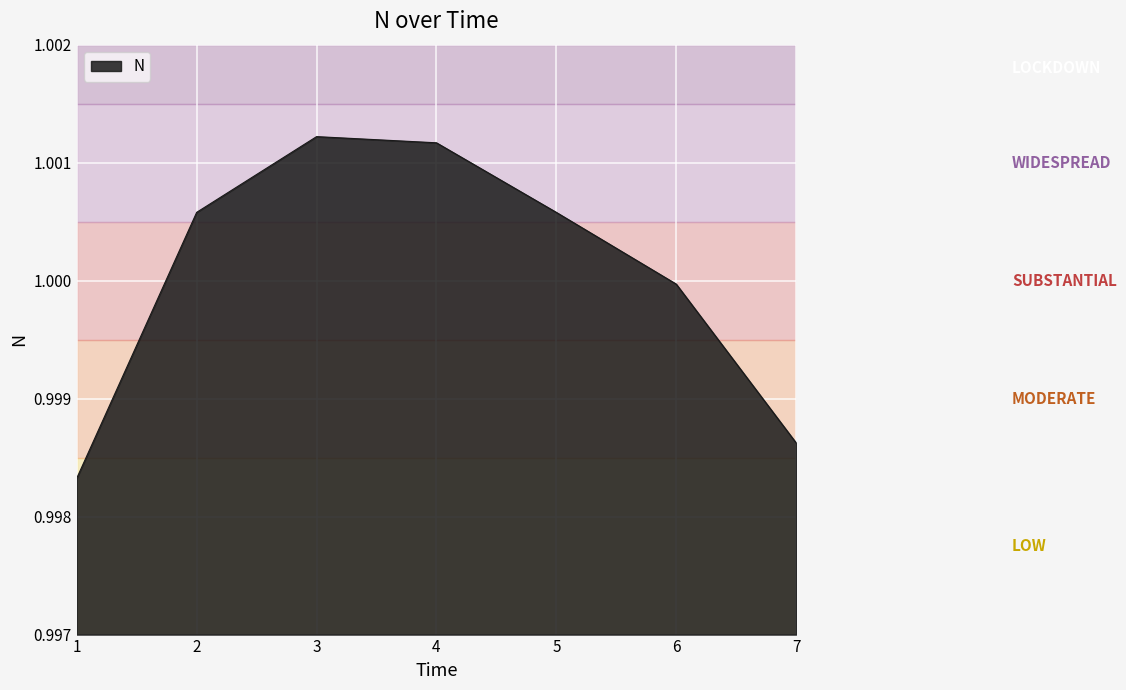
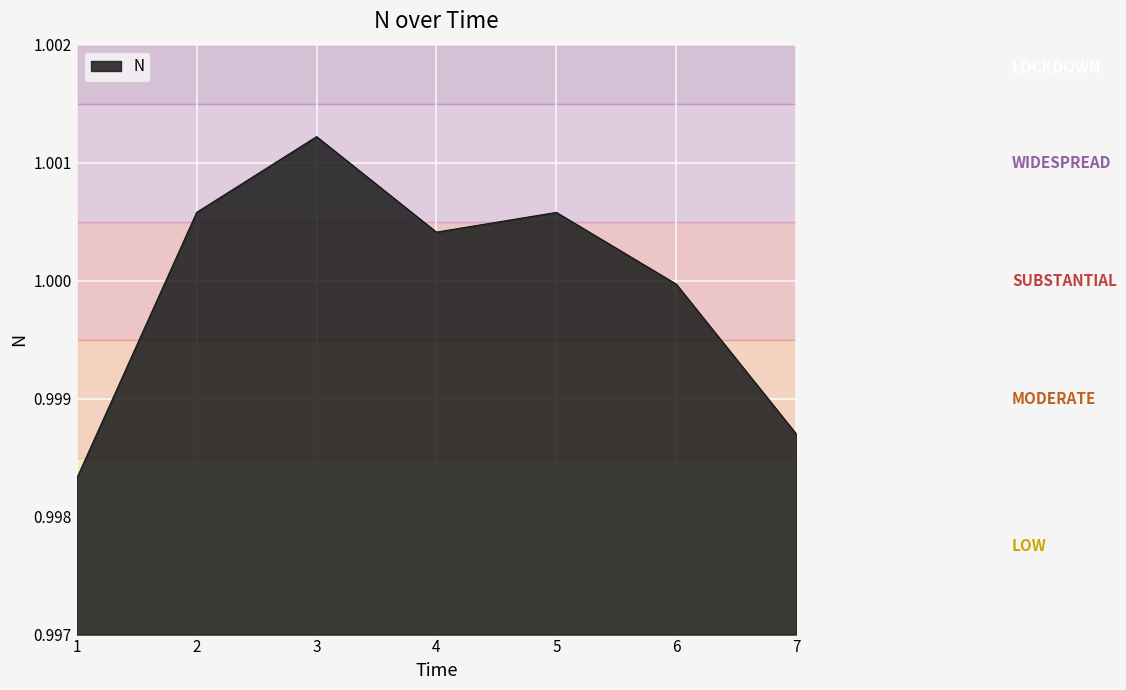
  {
    "1": 0.99833,
    "2": 1.00058,
    "3": 1.00122,
-   "4": 1.00117,
+   "4": 1.00041,
    "5": 1.00058,
    "6": 0.99997,
-   "7": 0.99862
+   "7": 0.99870
  }
